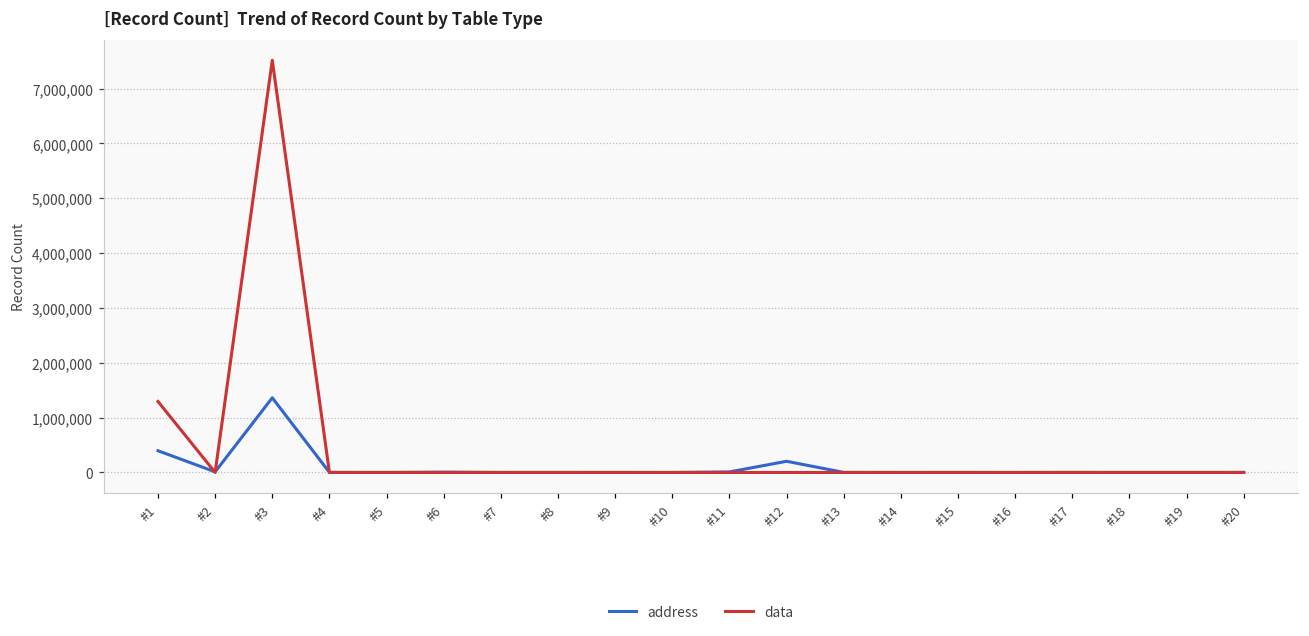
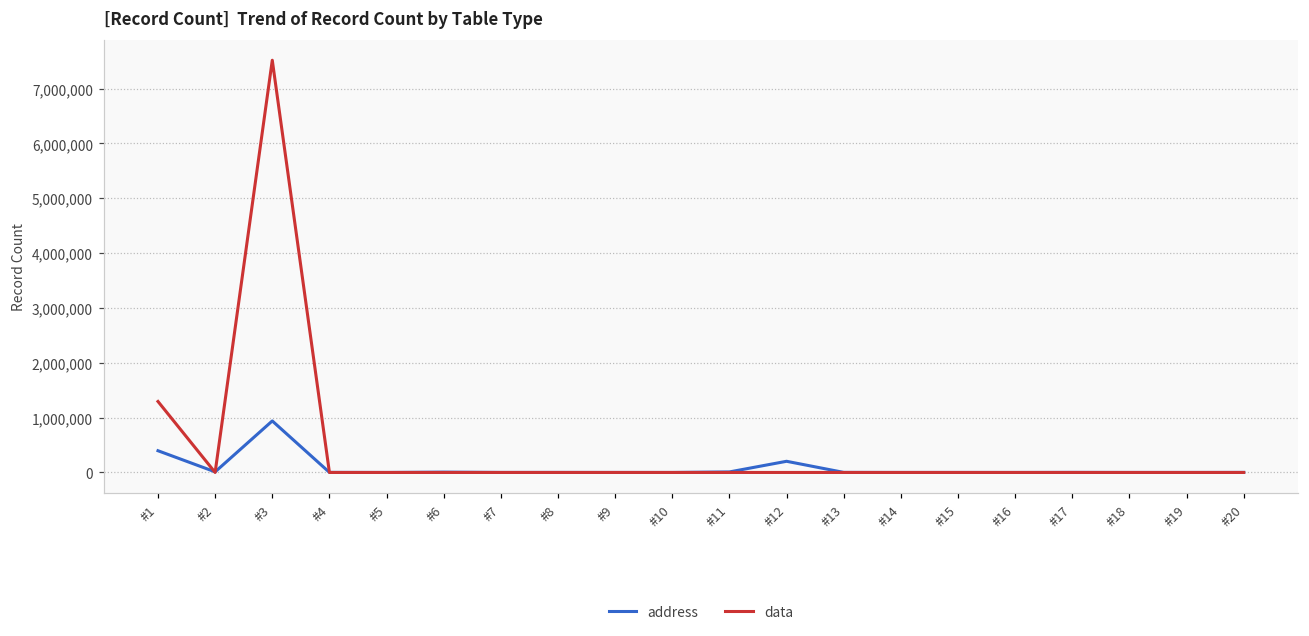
  {
    "address": {
      "#1": "400,000",
-     "#3": "1,400,000",
+     "#3": "900,000",
      "#12": "200,000"
    },
    "data": {
      "#1": "1,300,000",
      "#3": "7,500,000",
      "#12": "0"
    }
  }
